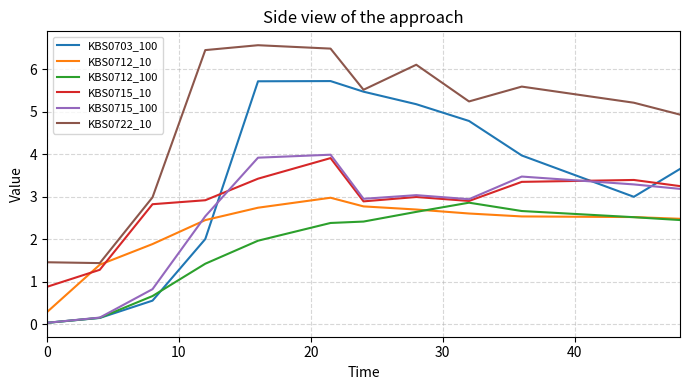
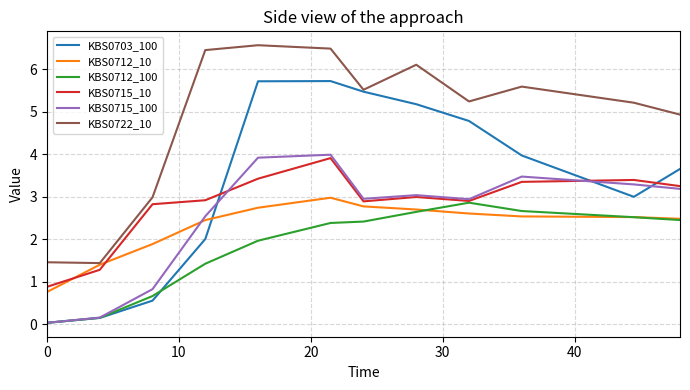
  {
    "KBS0712_10": {
-     "0": 0.3
+     "0": 0.8
    },
    "KBS0715_10": {
      "0": 0.9
    },
    "KBS0722_10": {
      "0": 1.5
    }
  }
